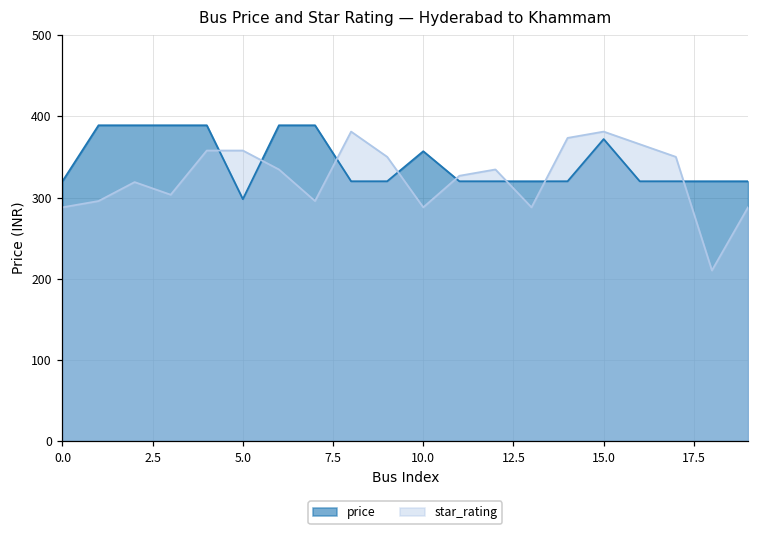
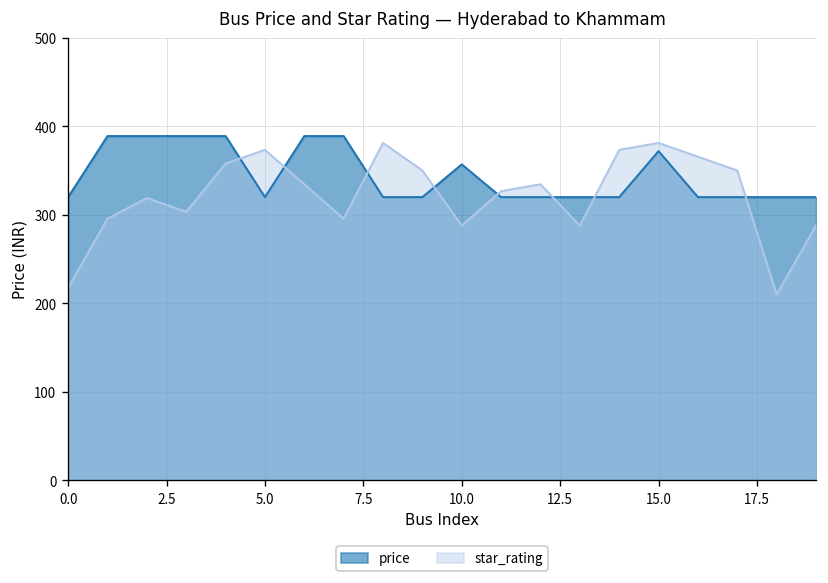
  {
    "price": {
      "0.0": 320,
-     "5.0": 300,
+     "5.0": 320,
      "10.0": 360,
      "15.0": 370
    },
    "star_rating": {
-     "0.0": 290,
-     "5.0": 360,
+     "0.0": 220,
+     "5.0": 370,
      "10.0": 290,
      "15.0": 380
    }
  }
